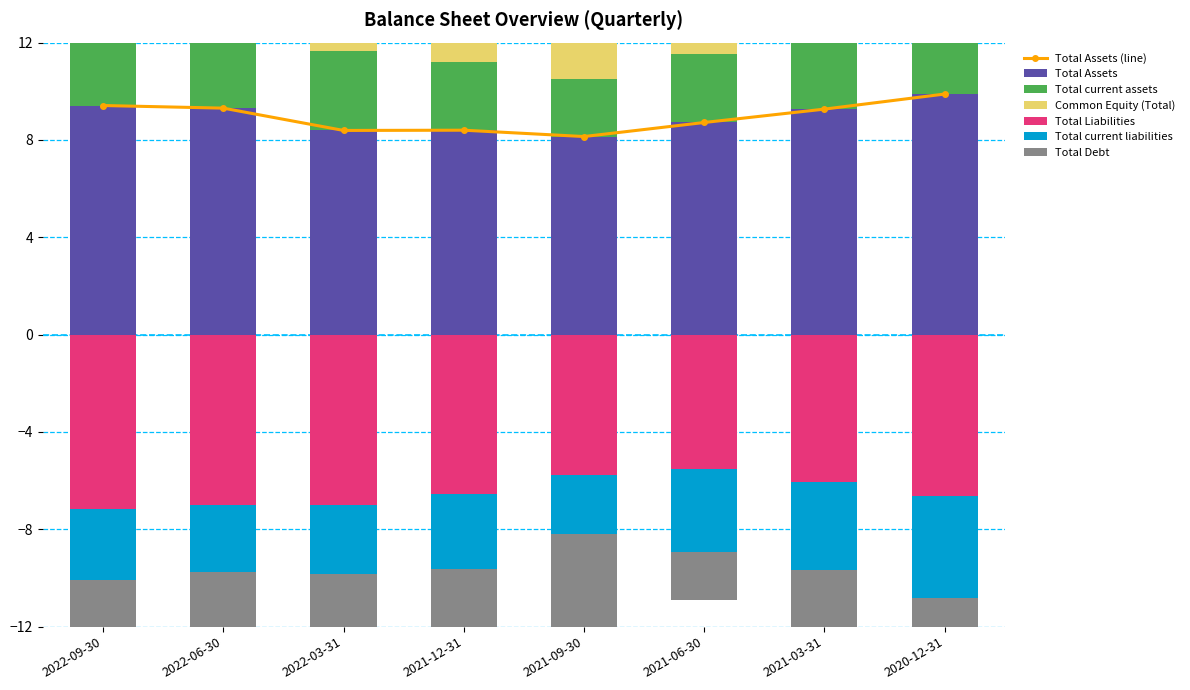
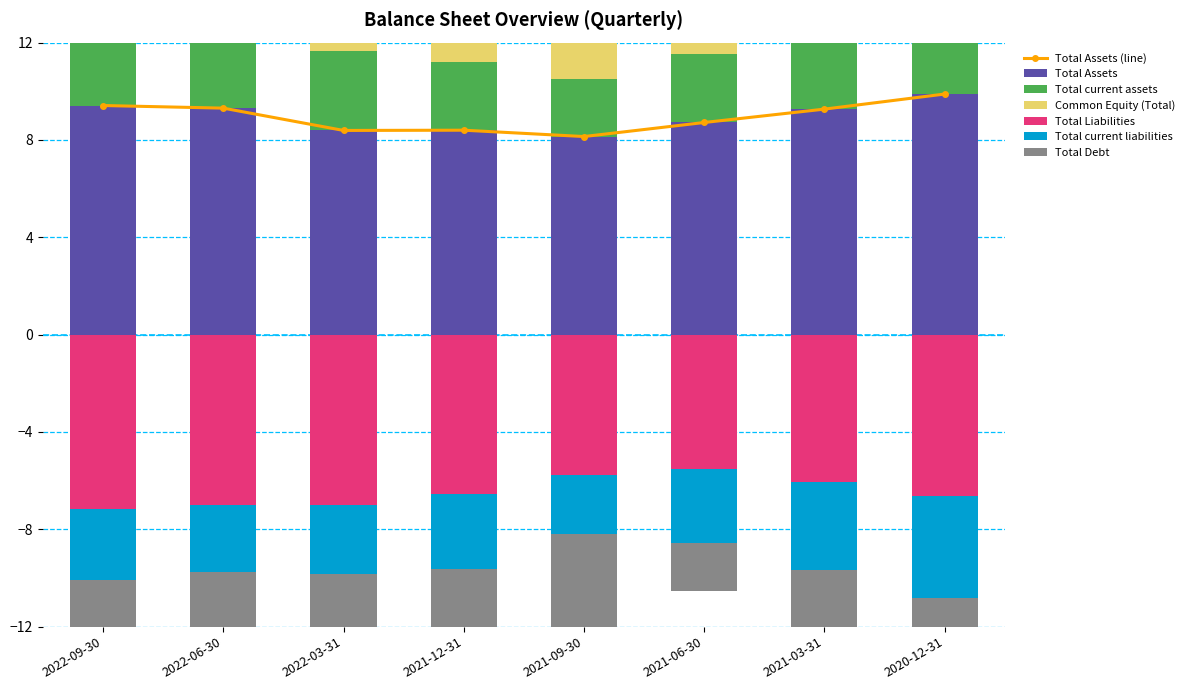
  {
    "Total Assets": {
      "2022-09-30": 9.4,
      "2022-06-30": 9.3,
      "2022-03-31": 8.4,
      "2021-12-31": 8.4,
      "2021-09-30": 8.1,
      "2021-06-30": 8.7,
      "2021-03-31": 9.3,
      "2020-12-31": 9.9
    },
    "Total current assets": {
      "2022-03-31": 3.2,
      "2021-12-31": 2.8,
      "2021-09-30": 2.4,
      "2021-06-30": 2.8
    },
    "Total Liabilities": {
      "2022-09-30": -7.2,
      "2022-06-30": -7.0,
      "2022-03-31": -7.0,
      "2021-12-31": -6.6,
      "2021-09-30": -5.8,
      "2021-06-30": -5.5,
      "2021-03-31": -6.1,
      "2020-12-31": -6.7
    },
    "Total current liabilities": {
      "2022-09-30": -2.9,
      "2022-06-30": -2.8,
      "2022-03-31": -2.8,
      "2021-12-31": -3.1,
      "2021-09-30": -2.4,
-     "2021-06-30": -3.4,
+     "2021-06-30": -3.0,
      "2021-03-31": -3.6,
      "2020-12-31": -4.2
    },
    "Total Debt": {
      "2021-06-30": -2.0
    }
  }
